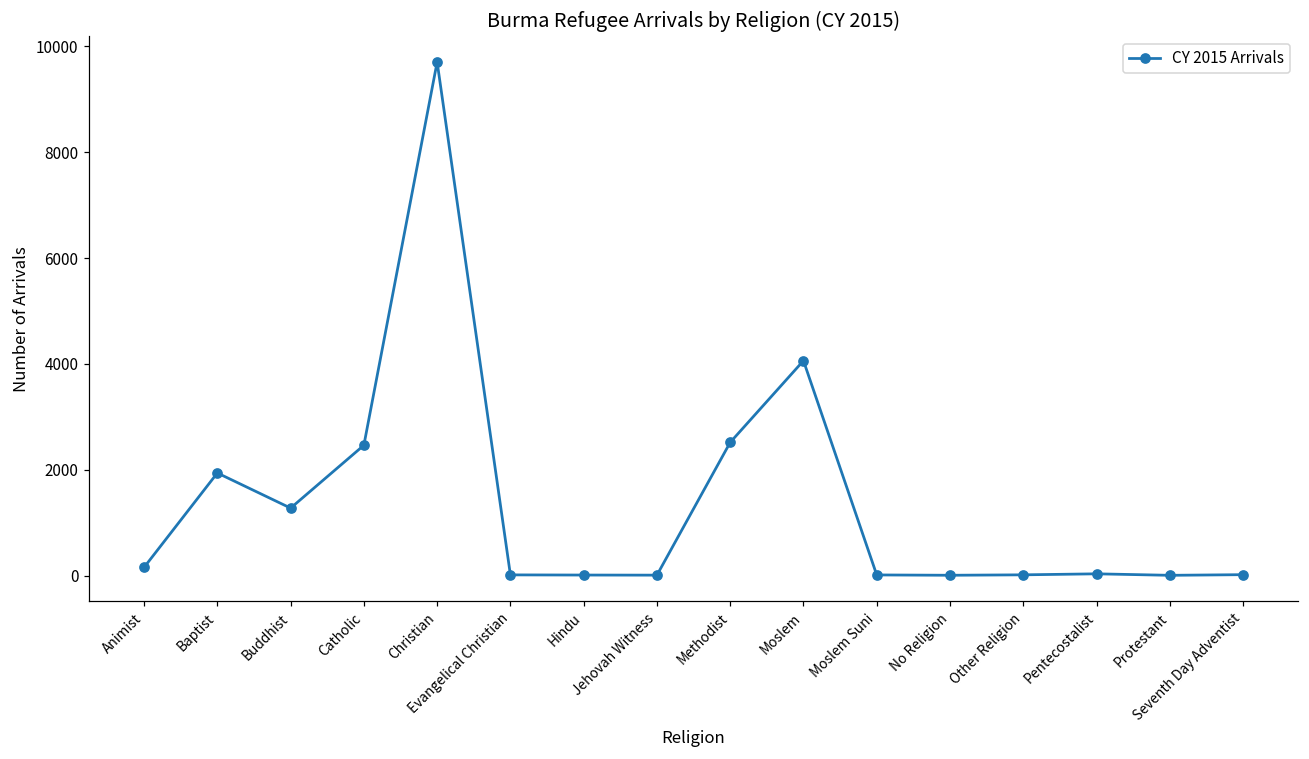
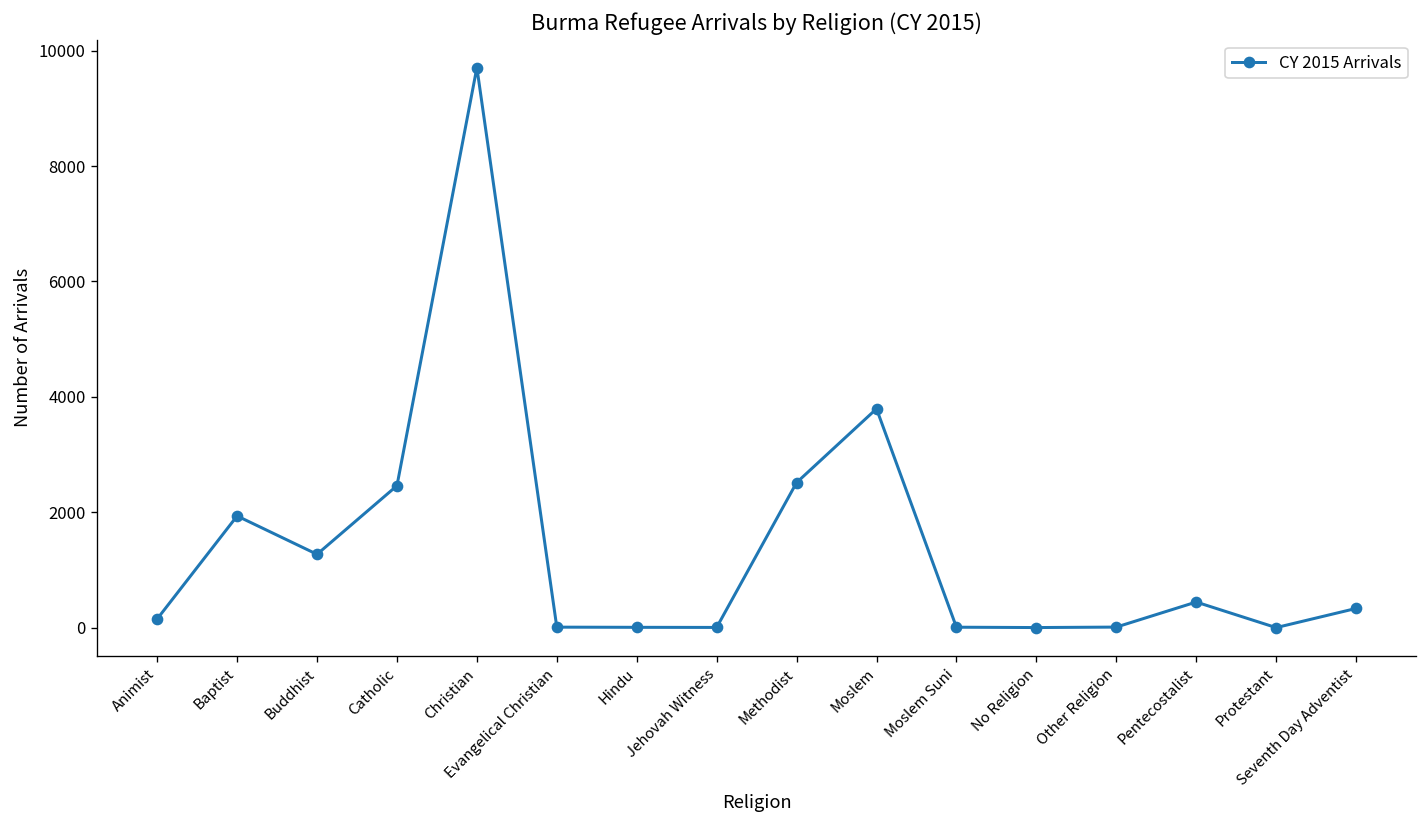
  {
    "Animist": 200,
    "Baptist": 1900,
    "Buddhist": 1300,
    "Catholic": 2500,
    "Christian": 9700,
    "Evangelical Christian": 0,
    "Hindu": 0,
    "Jehovah Witness": 0,
    "Methodist": 2500,
-   "Moslem": 4100,
+   "Moslem": 3800,
    "Moslem Suni": 0,
    "No Religion": 0,
    "Other Religion": 0,
-   "Pentecostalist": 0,
+   "Pentecostalist": 400,
    "Protestant": 0,
-   "Seventh Day Adventist": 0
+   "Seventh Day Adventist": 300
  }
